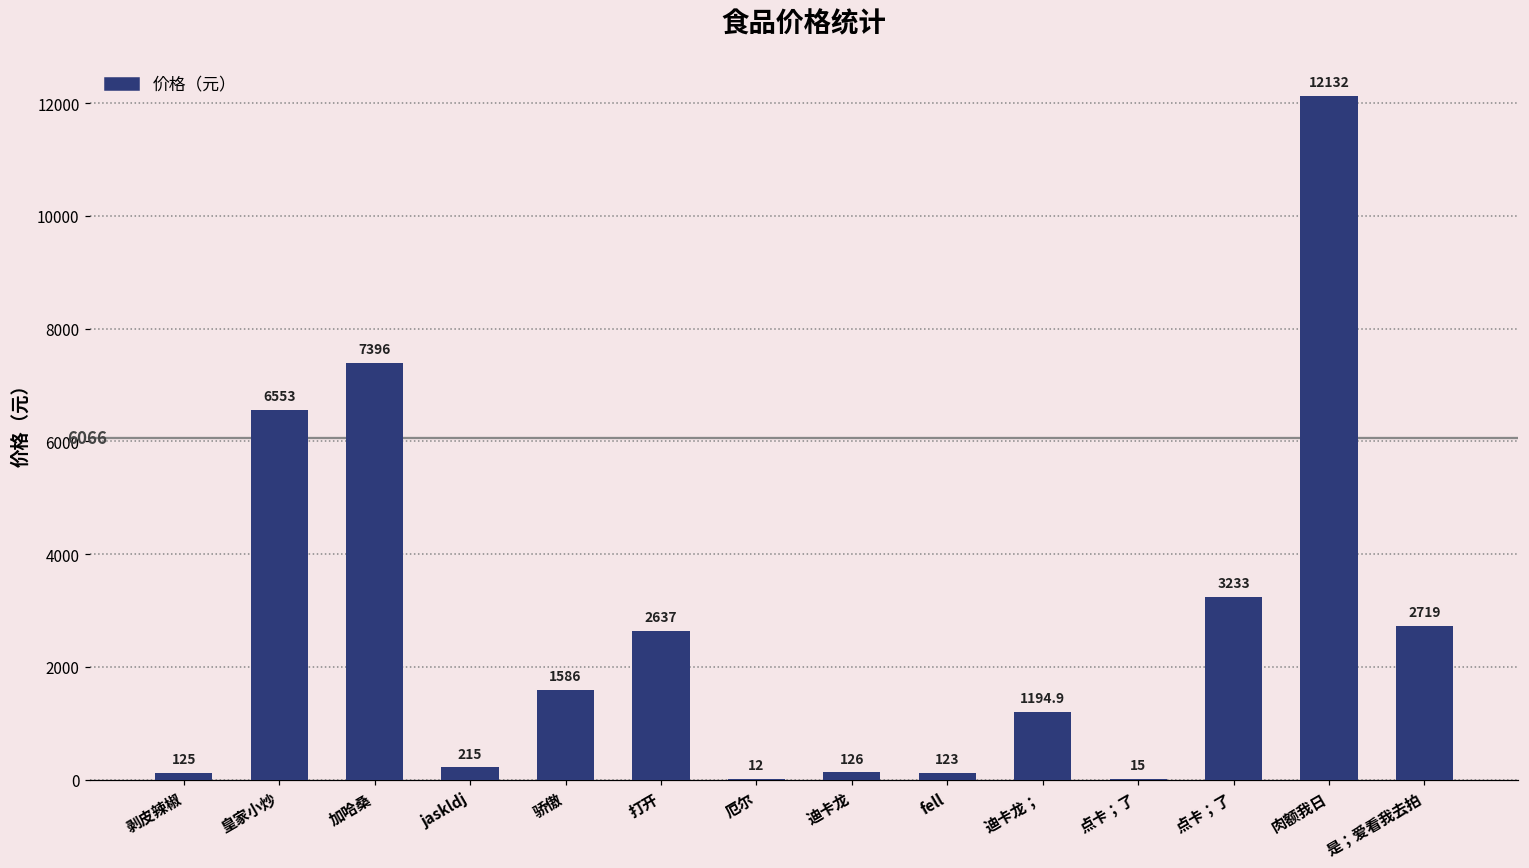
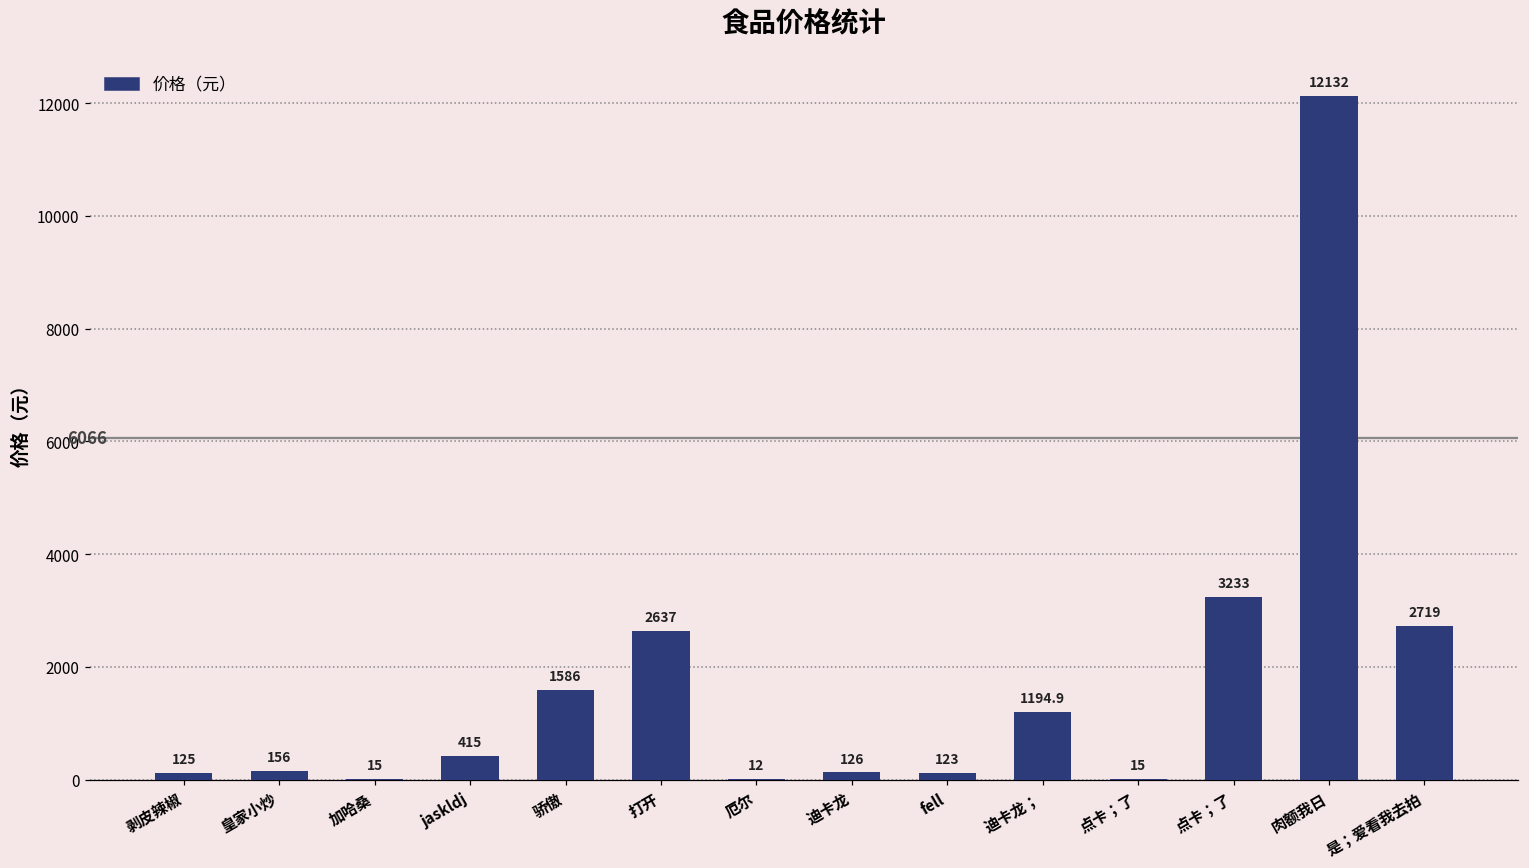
  {
    "剥皮辣椒": 125,
-   "皇家小炒": 6553,
-   "加哈桑": 7396,
-   "jaskldj": 215,
+   "皇家小炒": 156,
+   "加哈桑": 15,
+   "jaskldj": 415,
    "骄傲": 1586,
    "打开": 2637,
    "厄尔": 12,
    "迪卡龙": 126,
    "fell": 123,
    "迪卡龙；": 1194.9,
    "肉额我日": 12132,
    "是；爱看我去拍": 2719
  }
